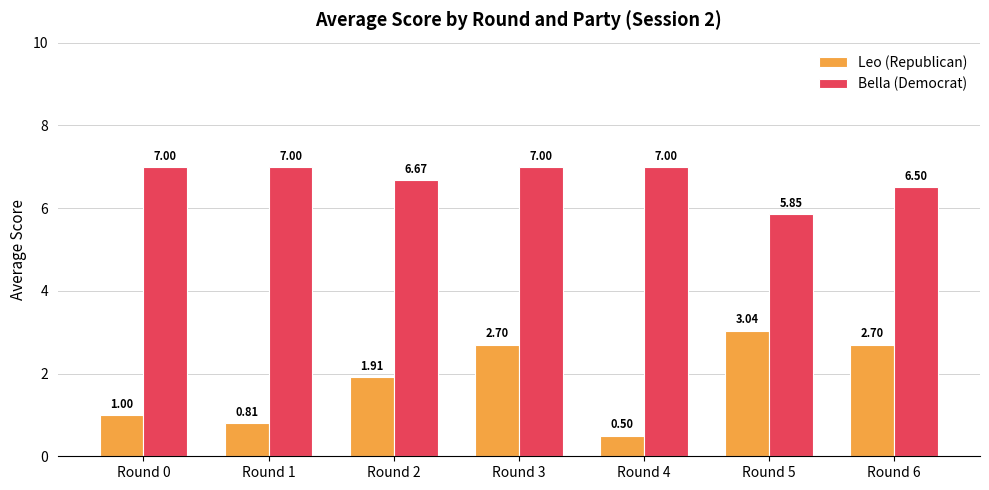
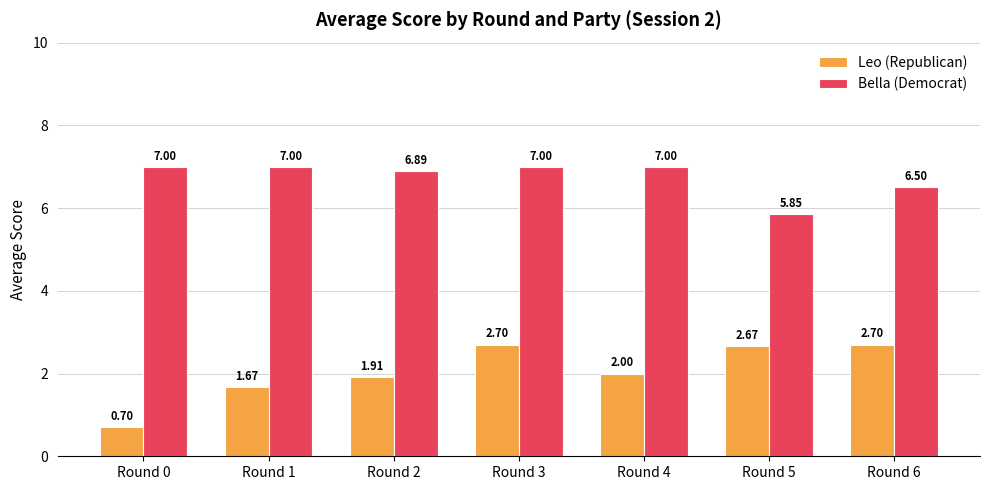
  {
    "Leo (Republican)": {
-     "Round 0": 1.00,
-     "Round 1": 0.81,
+     "Round 0": 0.70,
+     "Round 1": 1.67,
      "Round 2": 1.91,
      "Round 3": 2.70,
-     "Round 4": 0.50,
-     "Round 5": 3.04,
+     "Round 4": 2.00,
+     "Round 5": 2.67,
      "Round 6": 2.70
    },
    "Bella (Democrat)": {
      "Round 0": 7.00,
      "Round 1": 7.00,
-     "Round 2": 6.67,
+     "Round 2": 6.89,
      "Round 3": 7.00,
      "Round 4": 7.00,
      "Round 5": 5.85,
      "Round 6": 6.50
    }
  }
